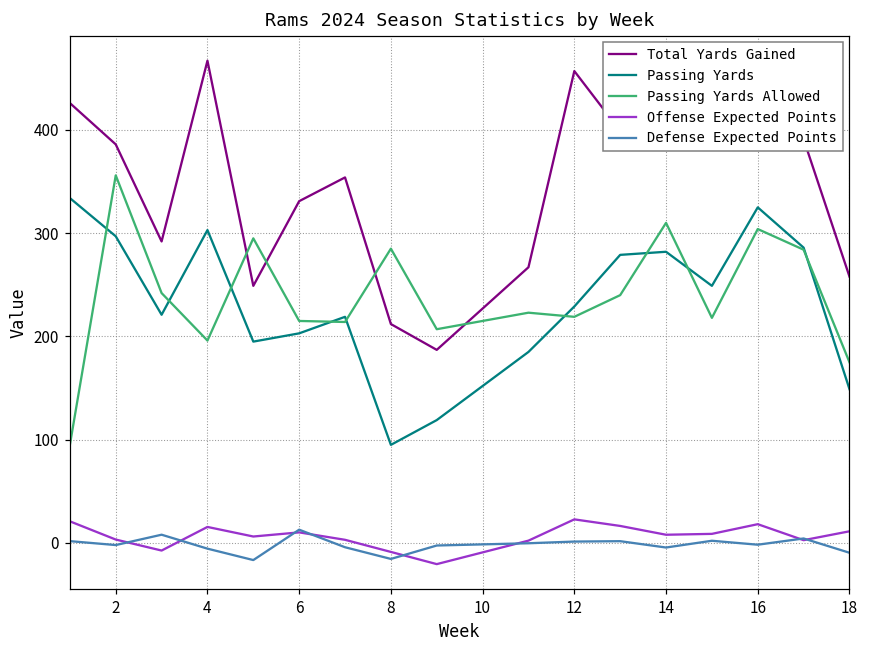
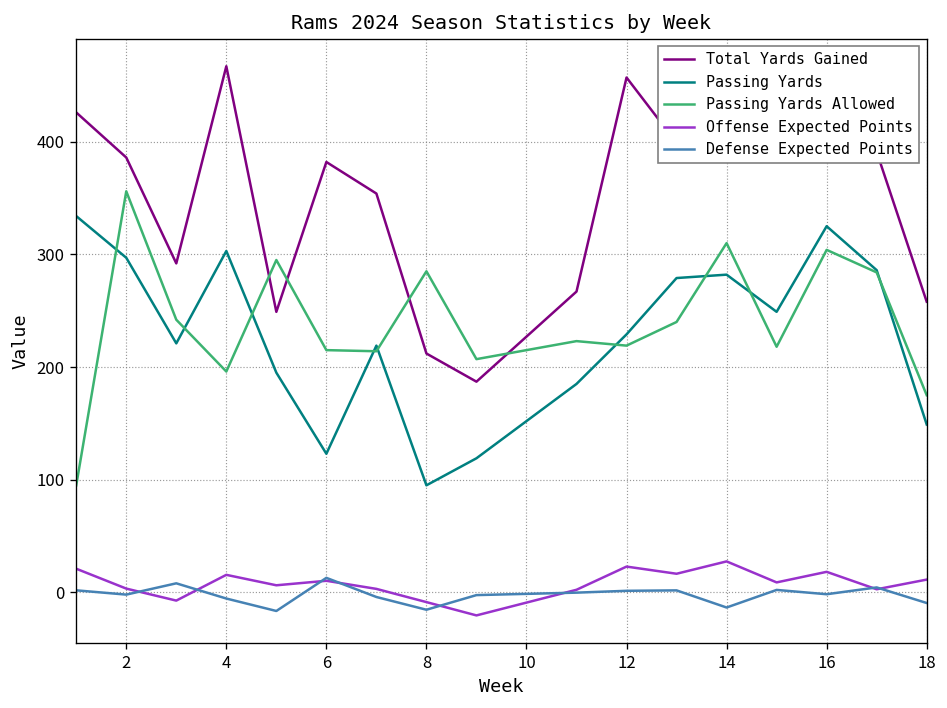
  {
    "Total Yards Gained": {
      "2": 390,
      "4": 470,
-     "6": 330,
+     "6": 380,
      "8": 210,
      "12": 460,
      "18": 260
    },
    "Passing Yards": {
      "2": 300,
      "4": 300,
-     "6": 200,
+     "6": 120,
      "8": 100,
      "12": 230,
      "14": 280,
      "16": 330,
      "18": 150
    },
    "Passing Yards Allowed": {
      "2": 360,
      "4": 200,
      "6": 220,
      "8": 290,
      "12": 220,
      "14": 310,
      "16": 300,
      "18": 180
    },
    "Offense Expected Points": {
      "2": 0,
      "4": 20,
      "8": -10,
      "12": 20,
-     "14": 10,
+     "14": 30,
      "16": 20,
      "18": 10
    },
    "Defense Expected Points": {
      "2": 0,
      "4": -10,
      "8": -20,
      "12": 0,
-     "14": 0,
+     "14": -10,
      "16": 0,
      "18": -10
    }
  }
